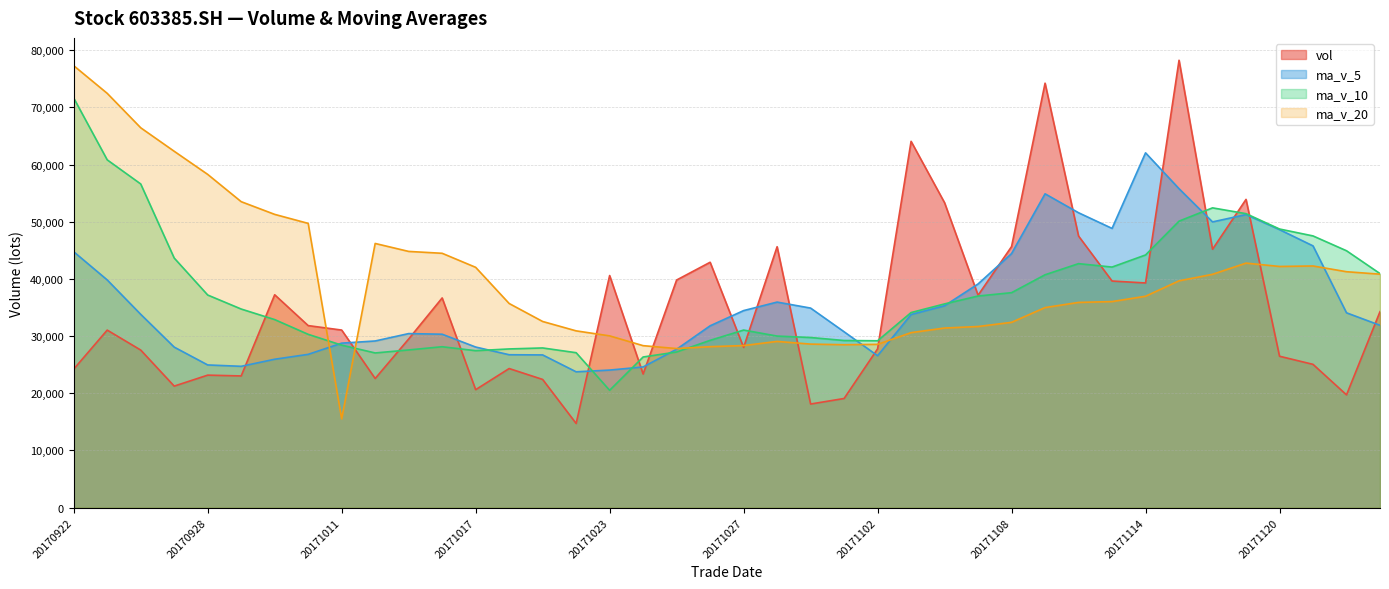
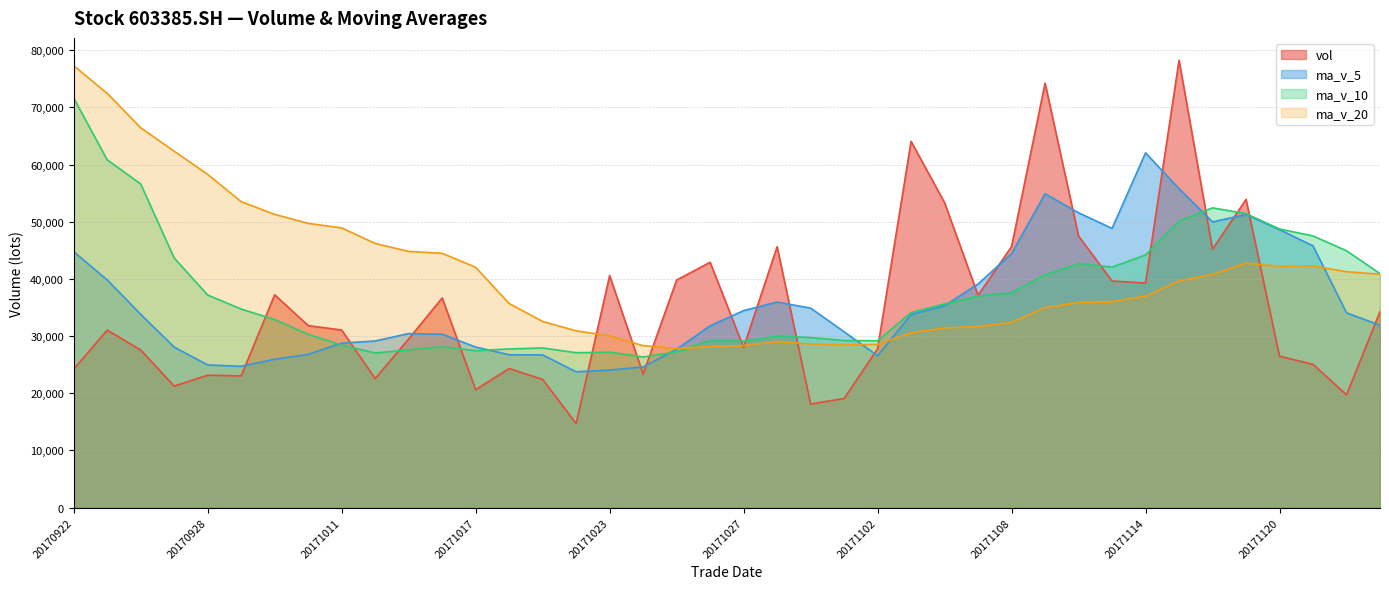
  {
    "vol": {
      "20170922": "24,000",
      "20170928": "23,000",
      "20171011": "31,000",
      "20171017": "21,000",
      "20171023": "41,000",
      "20171102": "28,000",
      "20171108": "46,000",
      "20171114": "39,000",
      "20171120": "26,000"
    },
    "ma_v_5": {
      "20170922": "45,000",
      "20170928": "25,000",
      "20171017": "28,000",
      "20171023": "24,000",
      "20171027": "34,000",
      "20171102": "27,000",
      "20171108": "44,000",
      "20171114": "62,000"
    },
    "ma_v_10": {
      "20170922": "72,000",
      "20170928": "37,000",
      "20171017": "27,000",
-     "20171023": "21,000",
-     "20171027": "31,000",
+     "20171023": "27,000",
+     "20171027": "29,000",
      "20171102": "29,000",
      "20171108": "38,000",
      "20171114": "44,000"
    },
    "ma_v_20": {
      "20170922": "77,000",
      "20170928": "58,000",
-     "20171011": "16,000",
+     "20171011": "49,000",
      "20171017": "42,000",
      "20171023": "30,000",
      "20171102": "29,000",
      "20171108": "32,000",
      "20171114": "37,000",
      "20171120": "42,000"
    }
  }
